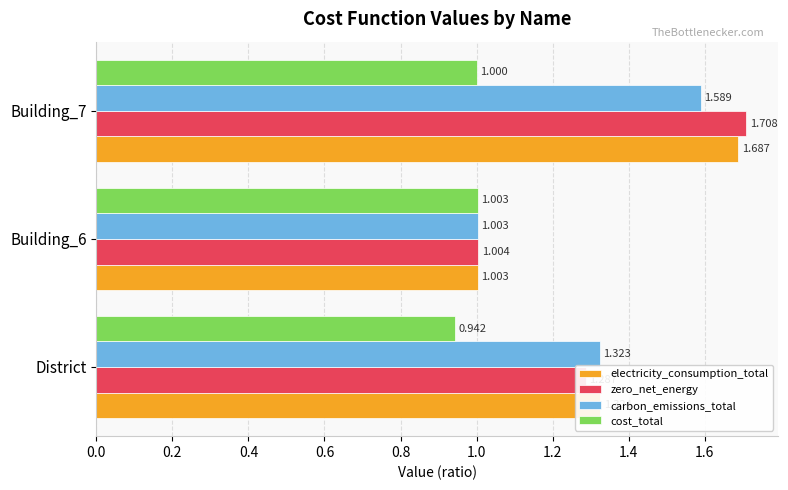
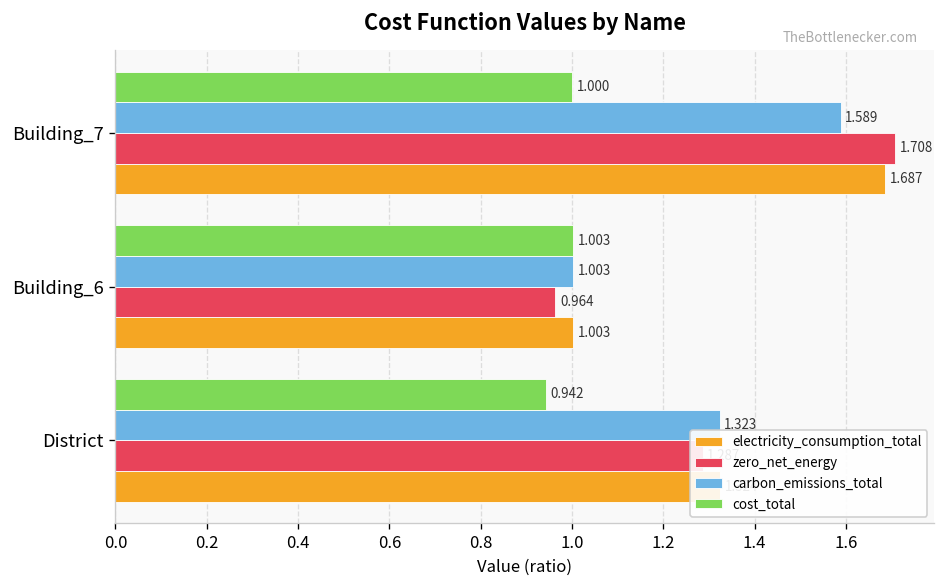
  {
    "electricity_consumption_total": {
      "Building_7": 1.687,
      "Building_6": 1.003
    },
    "zero_net_energy": {
      "Building_7": 1.708,
-     "Building_6": 1.004
+     "Building_6": 0.964
    },
    "carbon_emissions_total": {
      "Building_7": 1.589,
      "Building_6": 1.003,
      "District": 1.323
    },
    "cost_total": {
      "Building_7": 1.000,
      "Building_6": 1.003,
      "District": 0.942
    }
  }
